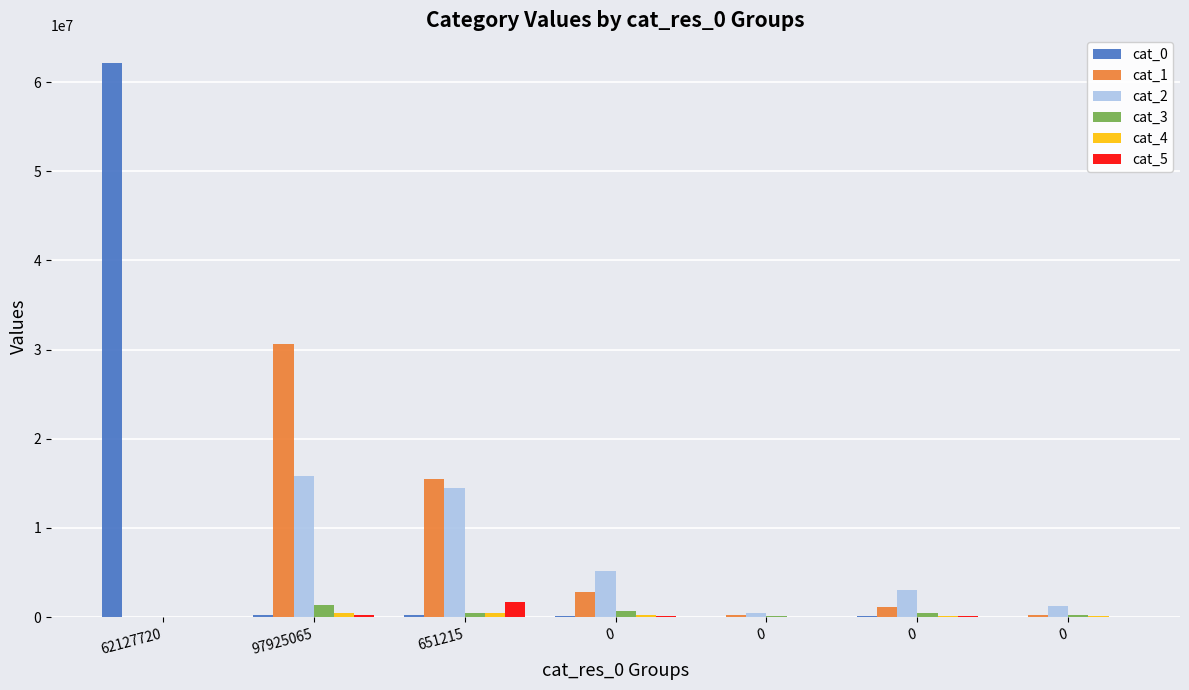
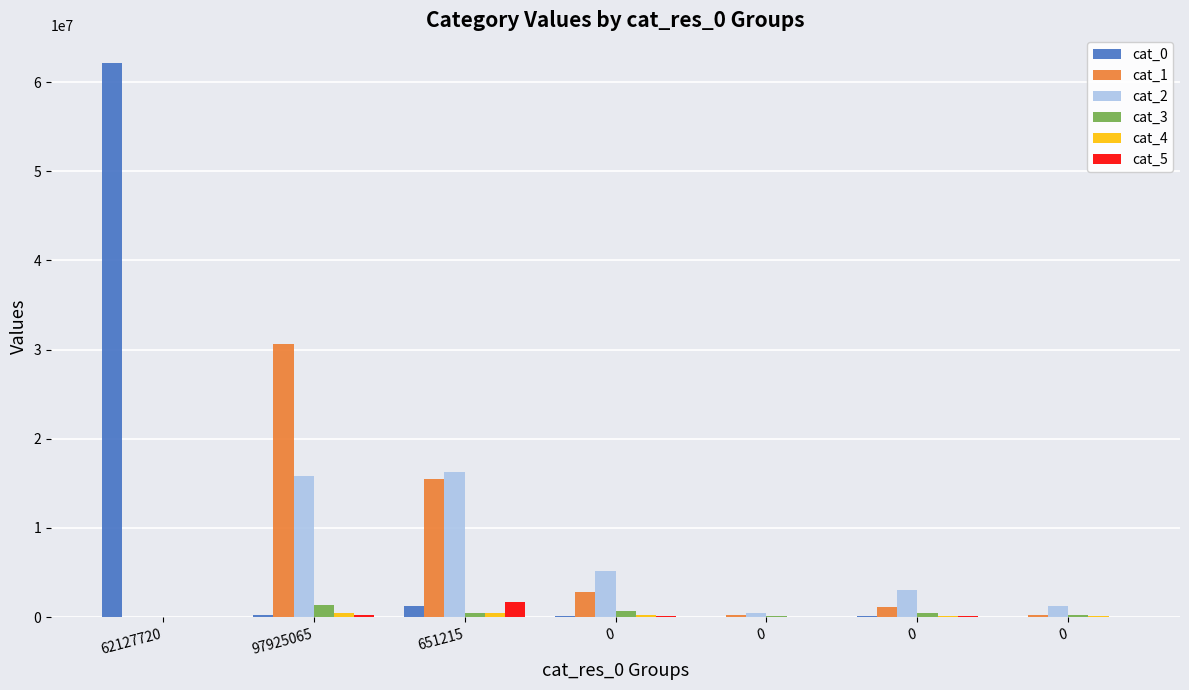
  {
    "cat_0": {
      "62127720": 62000000,
-     "651215": 0
+     "651215": 1000000
    },
    "cat_1": {
      "62127720": 0,
      "97925065": 31000000,
      "651215": 16000000
    },
    "cat_2": {
      "62127720": 0,
      "97925065": 16000000,
-     "651215": 14000000
+     "651215": 16000000
    },
    "cat_3": {
      "62127720": 0,
      "97925065": 1000000,
      "651215": 0
    },
    "cat_4": {
      "62127720": 0,
      "97925065": 0,
      "651215": 1000000
    },
    "cat_5": {
      "62127720": 0,
      "651215": 2000000
    }
  }
